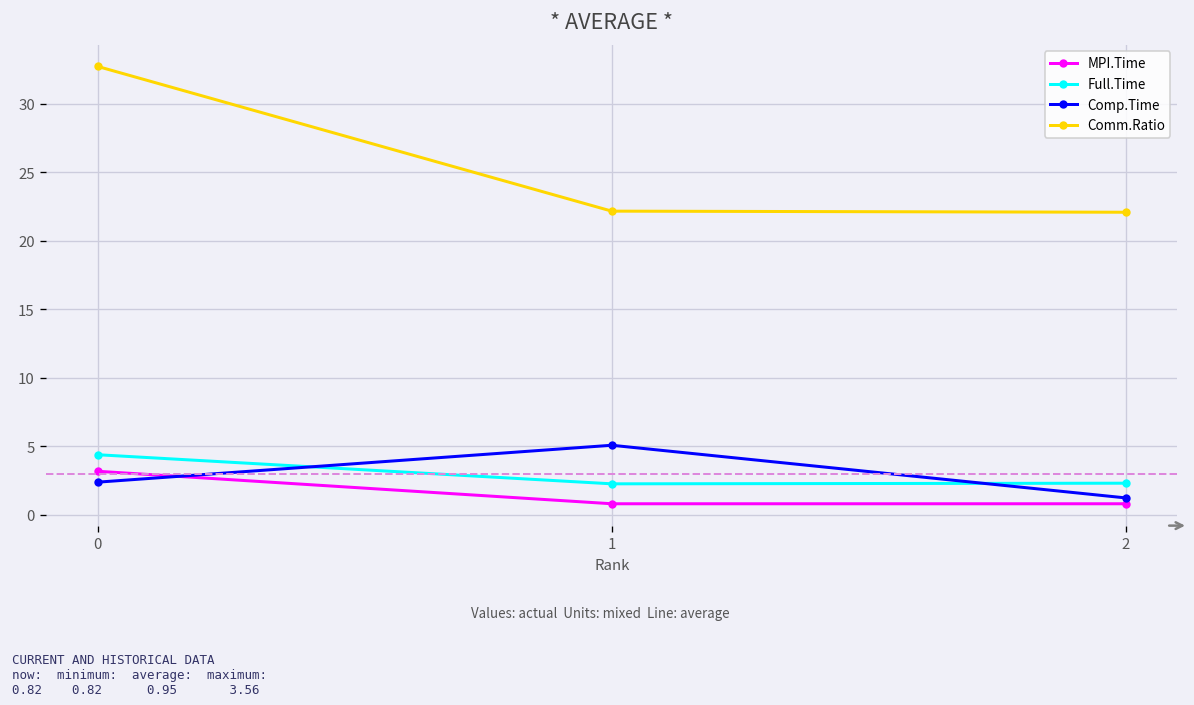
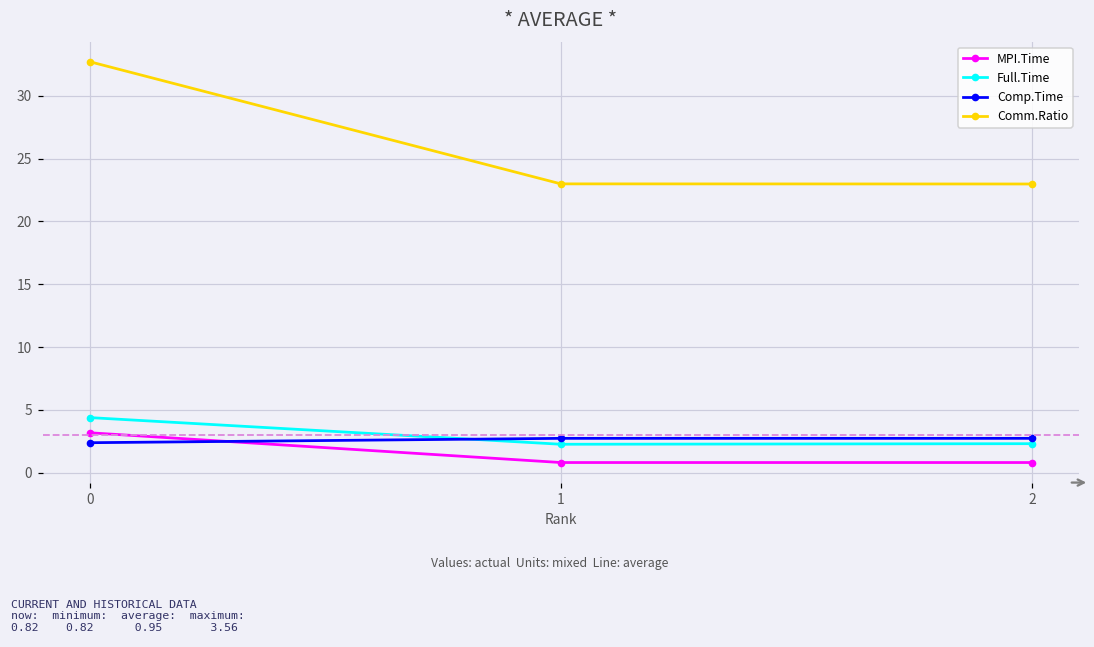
  {
    "MPI.Time": {
      "0": 3.2,
      "1": 0.8,
      "2": 0.8
    },
    "Full.Time": {
      "0": 4.4,
      "1": 2.3,
      "2": 2.3
    },
    "Comp.Time": {
      "0": 2.4,
-     "1": 5.1,
-     "2": 1.2
+     "1": 2.7,
+     "2": 2.7
    },
    "Comm.Ratio": {
      "0": 32.7,
-     "1": 22.2,
-     "2": 22.1
+     "1": 23.0,
+     "2": 23.0
    }
  }
